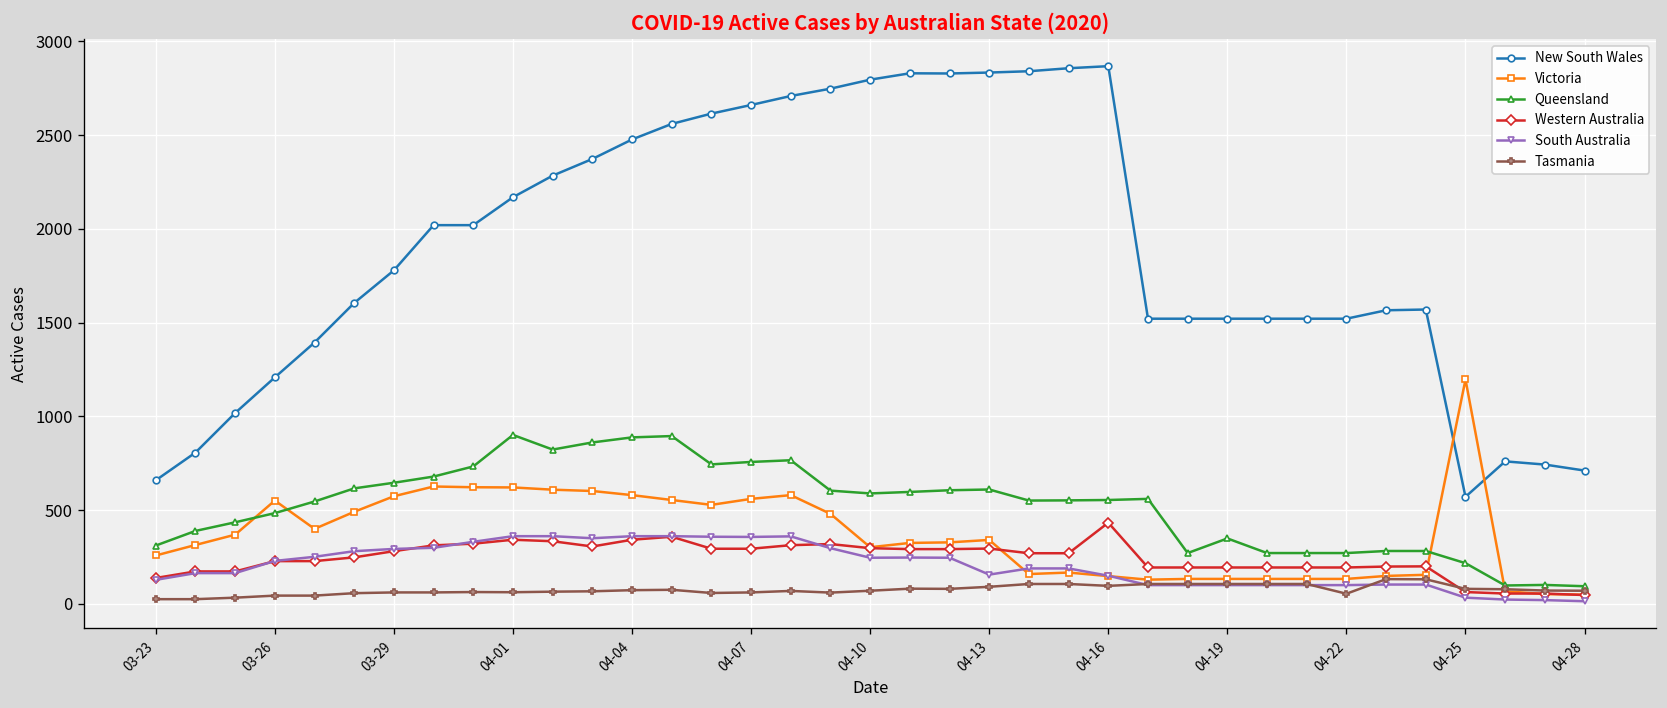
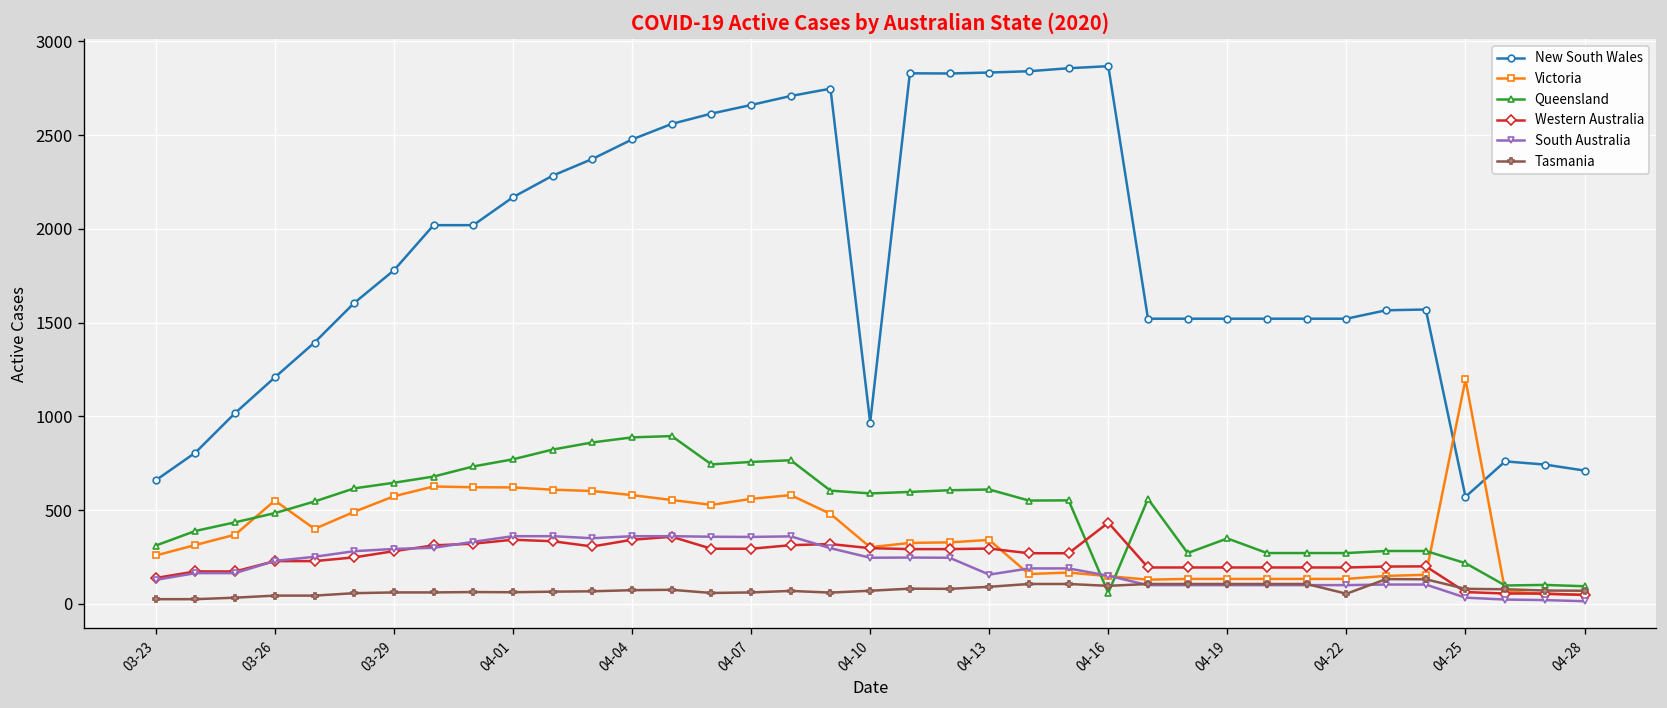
  {
    "New South Wales": {
      "03-23": 660,
      "03-26": 1210,
      "03-29": 1780,
      "04-01": 2170,
      "04-04": 2480,
      "04-07": 2660,
-     "04-10": 2800,
+     "04-10": 970,
      "04-13": 2830,
      "04-16": 2870,
      "04-19": 1520,
      "04-22": 1520,
      "04-25": 570,
      "04-28": 710
    },
    "Victoria": {
      "03-23": 260,
      "03-26": 550,
      "03-29": 570,
      "04-01": 620,
      "04-04": 580,
      "04-07": 560,
      "04-13": 340,
      "04-19": 130,
      "04-22": 130,
      "04-25": 1200
    },
    "Queensland": {
      "03-23": 310,
      "03-26": 480,
      "03-29": 650,
-     "04-01": 900,
+     "04-01": 770,
      "04-04": 890,
      "04-07": 760,
      "04-10": 590,
      "04-13": 610,
-     "04-16": 550,
+     "04-16": 60,
      "04-19": 350,
      "04-22": 270,
      "04-25": 220,
      "04-28": 90
    },
    "Western Australia": {
      "04-01": 340,
      "04-04": 340,
      "04-07": 290,
      "04-13": 300,
      "04-16": 430,
      "04-19": 190,
      "04-22": 190,
      "04-25": 60
    },
    "South Australia": {
      "04-01": 360,
      "04-04": 360,
      "04-07": 360,
      "04-10": 250,
      "04-13": 160,
      "04-22": 100,
      "04-25": 30,
      "04-28": 10
    },
    "Tasmania": {
      "03-23": 30,
      "03-26": 40,
      "03-29": 60,
      "04-01": 60,
      "04-04": 70,
      "04-07": 60,
      "04-10": 70,
      "04-13": 90,
      "04-16": 100,
      "04-22": 50,
      "04-25": 80,
      "04-28": 70
    }
  }
